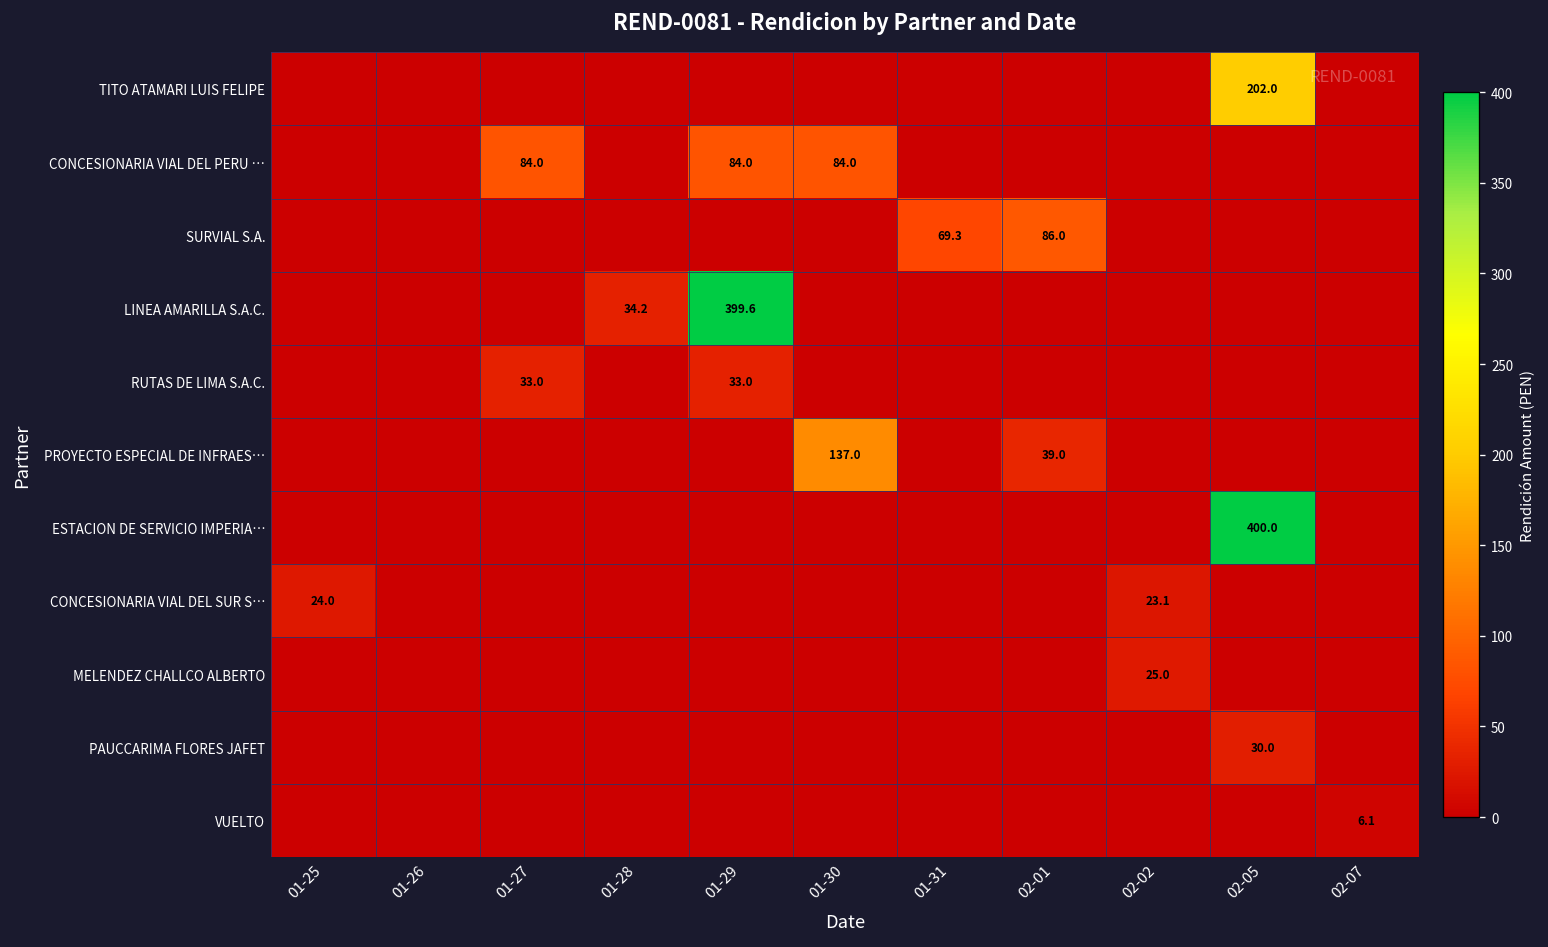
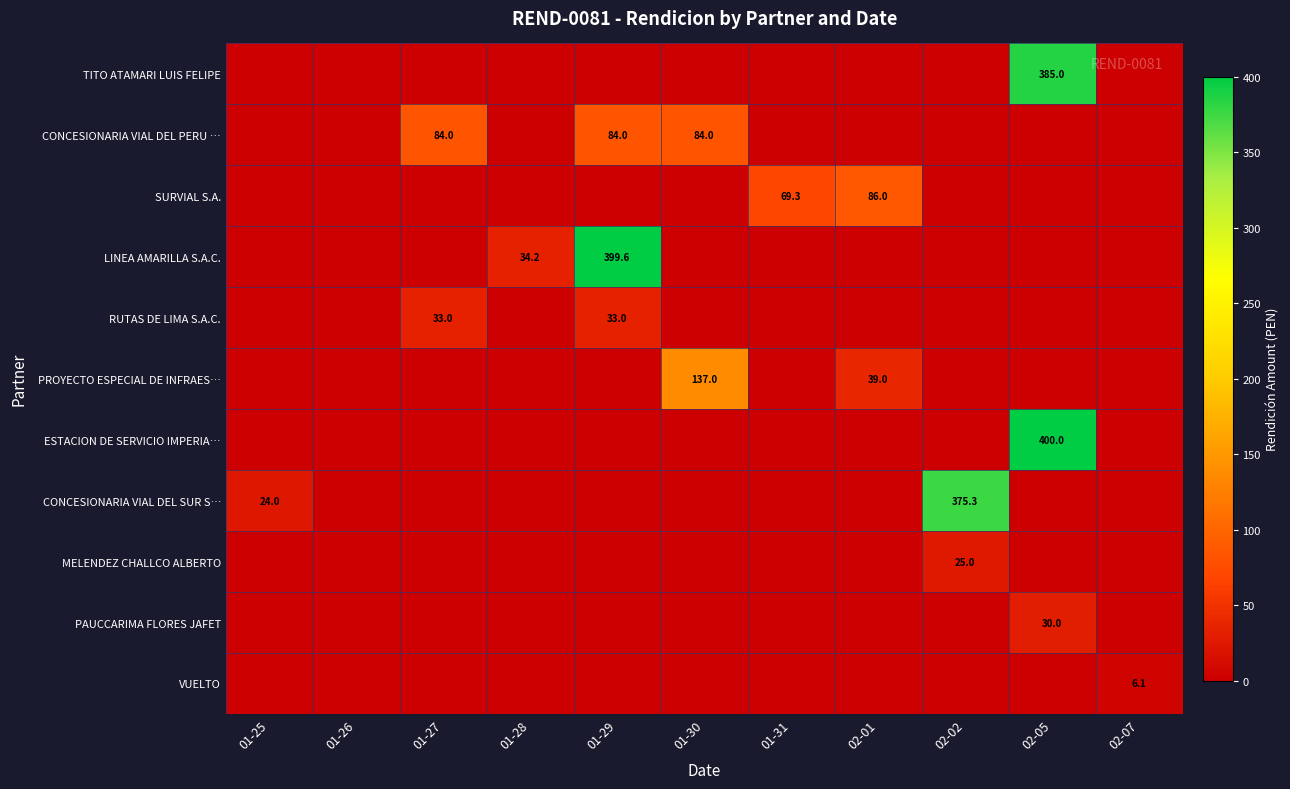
  {
    "TITO ATAMARI LUIS FELIPE": {
-     "02-05": 202.0
+     "02-05": 385.0
    },
    "CONCESIONARIA VIAL DEL PERU …": {
      "01-27": 84.0,
      "01-29": 84.0,
      "01-30": 84.0
    },
    "SURVIAL S.A.": {
      "01-31": 69.3,
      "02-01": 86.0
    },
    "LINEA AMARILLA S.A.C.": {
      "01-28": 34.2,
      "01-29": 399.6
    },
    "RUTAS DE LIMA S.A.C.": {
      "01-27": 33.0,
      "01-29": 33.0
    },
    "PROYECTO ESPECIAL DE INFRAES…": {
      "01-30": 137.0,
      "02-01": 39.0
    },
    "ESTACION DE SERVICIO IMPERIA…": {
      "02-05": 400.0
    },
    "CONCESIONARIA VIAL DEL SUR S…": {
      "01-25": 24.0,
-     "02-02": 23.1
+     "02-02": 375.3
    },
    "MELENDEZ CHALLCO ALBERTO": {
      "02-02": 25.0
    },
    "PAUCCARIMA FLORES JAFET": {
      "02-05": 30.0
    },
    "VUELTO": {
      "02-07": 6.1
    }
  }
